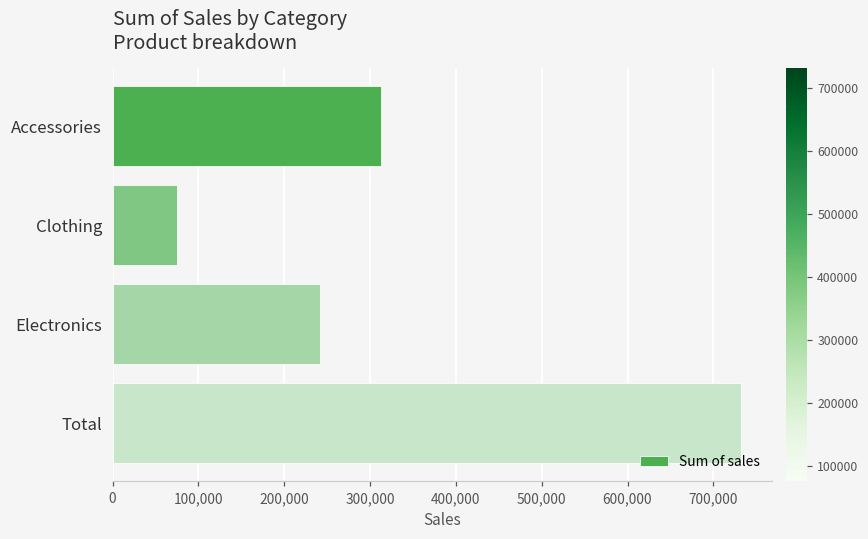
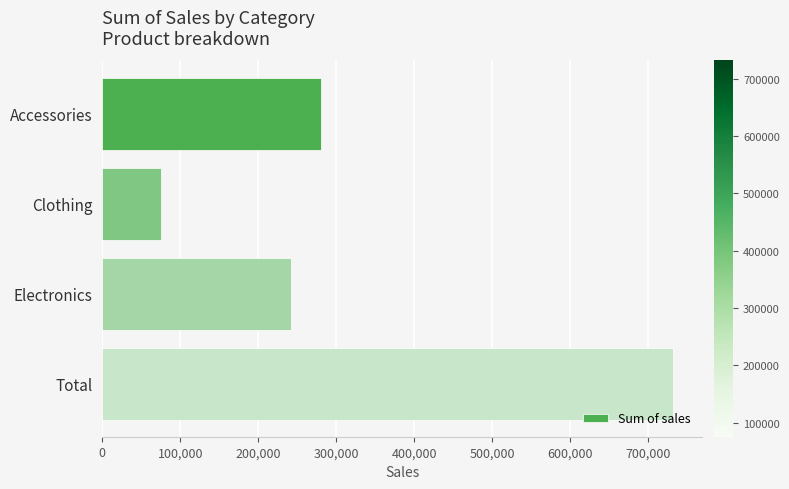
  {
-   "Accessories": "310,000",
+   "Accessories": "280,000",
    "Clothing": "80,000",
    "Electronics": "240,000",
    "Total": "730,000"
  }
